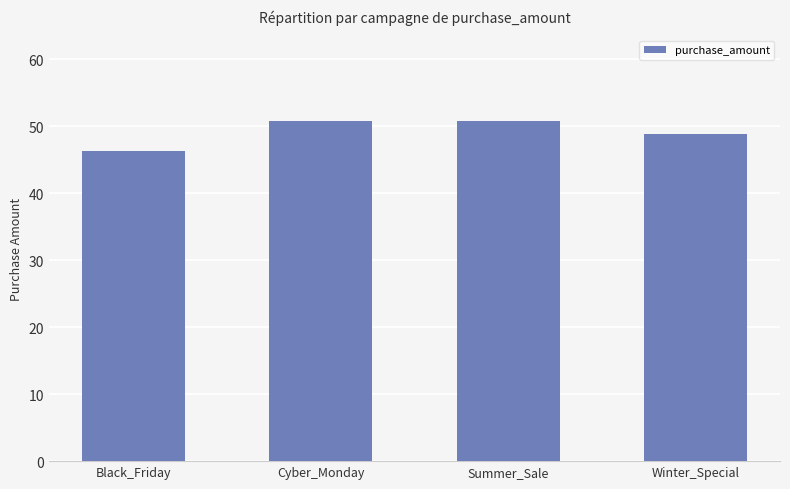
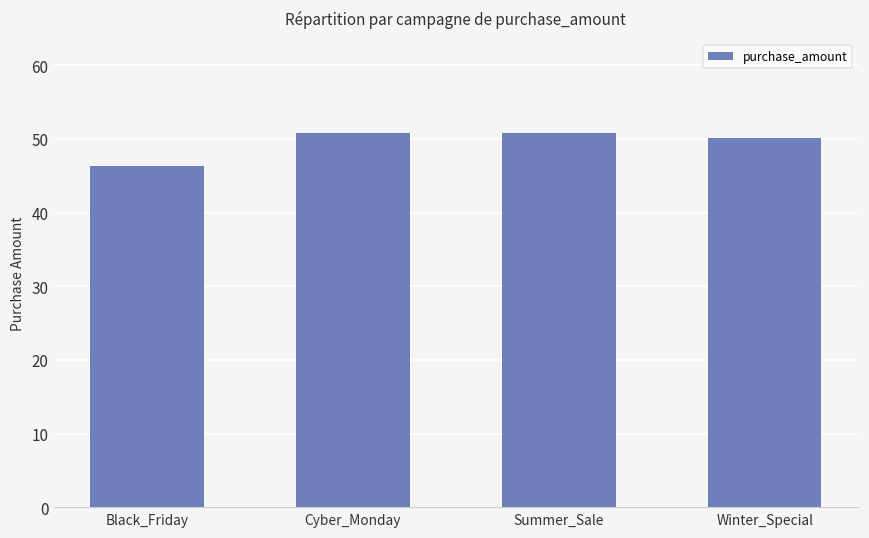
  {
    "Black_Friday": 46,
    "Cyber_Monday": 51,
    "Summer_Sale": 51,
-   "Winter_Special": 49
+   "Winter_Special": 50
  }
